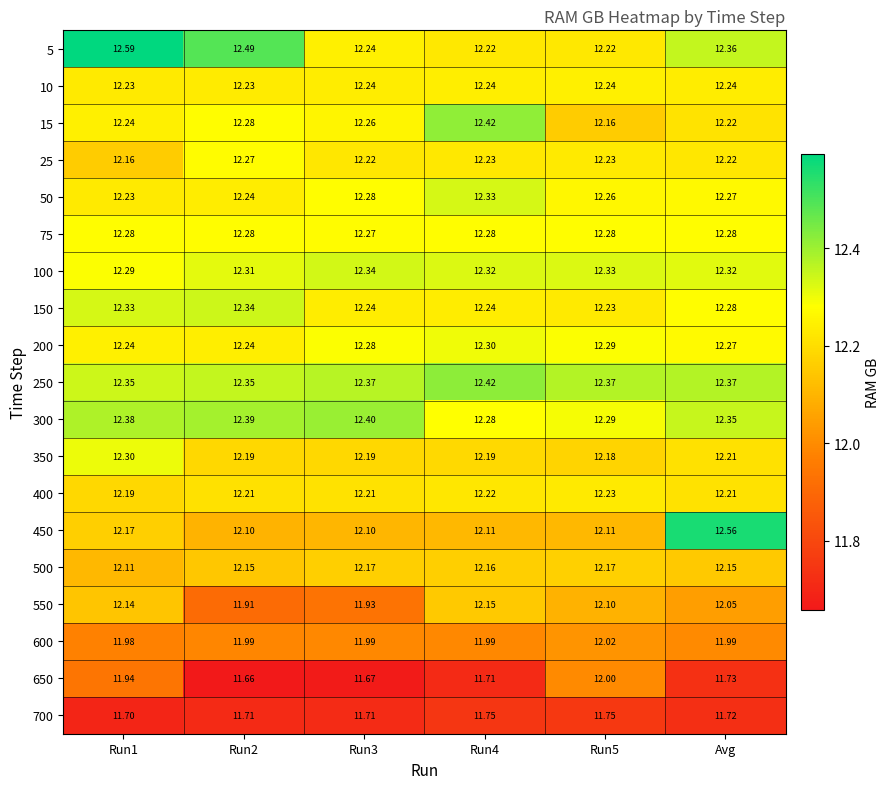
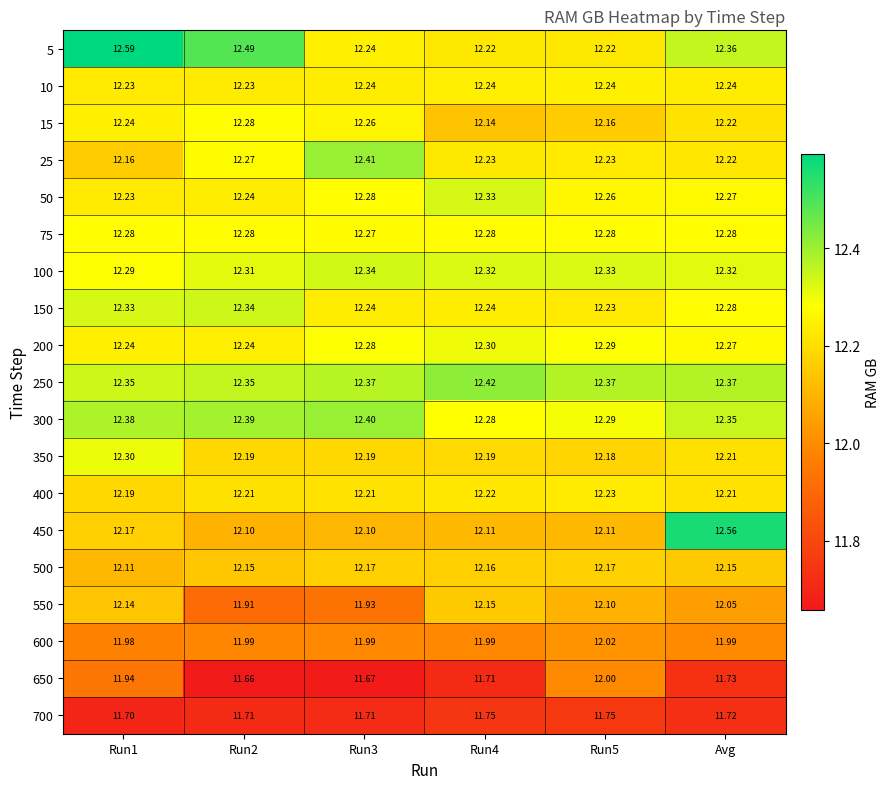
  {
    "5": {
      "Run1": 12.59,
      "Run2": 12.49,
      "Run3": 12.24,
      "Run4": 12.22,
      "Run5": 12.22,
      "Avg": 12.36
    },
    "10": {
      "Run1": 12.23,
      "Run2": 12.23,
      "Run3": 12.24,
      "Run4": 12.24,
      "Run5": 12.24,
      "Avg": 12.24
    },
    "15": {
      "Run1": 12.24,
      "Run2": 12.28,
      "Run3": 12.26,
-     "Run4": 12.42,
+     "Run4": 12.14,
      "Run5": 12.16,
      "Avg": 12.22
    },
    "25": {
      "Run1": 12.16,
      "Run2": 12.27,
-     "Run3": 12.22,
+     "Run3": 12.41,
      "Run4": 12.23,
      "Run5": 12.23,
      "Avg": 12.22
    },
    "50": {
      "Run1": 12.23,
      "Run2": 12.24,
      "Run3": 12.28,
      "Run4": 12.33,
      "Run5": 12.26,
      "Avg": 12.27
    },
    "75": {
      "Run1": 12.28,
      "Run2": 12.28,
      "Run3": 12.27,
      "Run4": 12.28,
      "Run5": 12.28,
      "Avg": 12.28
    },
    "100": {
      "Run1": 12.29,
      "Run2": 12.31,
      "Run3": 12.34,
      "Run4": 12.32,
      "Run5": 12.33,
      "Avg": 12.32
    },
    "150": {
      "Run1": 12.33,
      "Run2": 12.34,
      "Run3": 12.24,
      "Run4": 12.24,
      "Run5": 12.23,
      "Avg": 12.28
    },
    "200": {
      "Run1": 12.24,
      "Run2": 12.24,
      "Run3": 12.28,
      "Run4": 12.30,
      "Run5": 12.29,
      "Avg": 12.27
    },
    "250": {
      "Run1": 12.35,
      "Run2": 12.35,
      "Run3": 12.37,
      "Run4": 12.42,
      "Run5": 12.37,
      "Avg": 12.37
    },
    "300": {
      "Run1": 12.38,
      "Run2": 12.39,
      "Run3": 12.40,
      "Run4": 12.28,
      "Run5": 12.29,
      "Avg": 12.35
    },
    "350": {
      "Run1": 12.30,
      "Run2": 12.19,
      "Run3": 12.19,
      "Run4": 12.19,
      "Run5": 12.18,
      "Avg": 12.21
    },
    "400": {
      "Run1": 12.19,
      "Run2": 12.21,
      "Run3": 12.21,
      "Run4": 12.22,
      "Run5": 12.23,
      "Avg": 12.21
    },
    "450": {
      "Run1": 12.17,
      "Run2": 12.10,
      "Run3": 12.10,
      "Run4": 12.11,
      "Run5": 12.11,
      "Avg": 12.56
    },
    "500": {
      "Run1": 12.11,
      "Run2": 12.15,
      "Run3": 12.17,
      "Run4": 12.16,
      "Run5": 12.17,
      "Avg": 12.15
    },
    "550": {
      "Run1": 12.14,
      "Run2": 11.91,
      "Run3": 11.93,
      "Run4": 12.15,
      "Run5": 12.10,
      "Avg": 12.05
    },
    "600": {
      "Run1": 11.98,
      "Run2": 11.99,
      "Run3": 11.99,
      "Run4": 11.99,
      "Run5": 12.02,
      "Avg": 11.99
    },
    "650": {
      "Run1": 11.94,
      "Run2": 11.66,
      "Run3": 11.67,
      "Run4": 11.71,
      "Run5": 12.00,
      "Avg": 11.73
    },
    "700": {
      "Run1": 11.70,
      "Run2": 11.71,
      "Run3": 11.71,
      "Run4": 11.75,
      "Run5": 11.75,
      "Avg": 11.72
    }
  }
